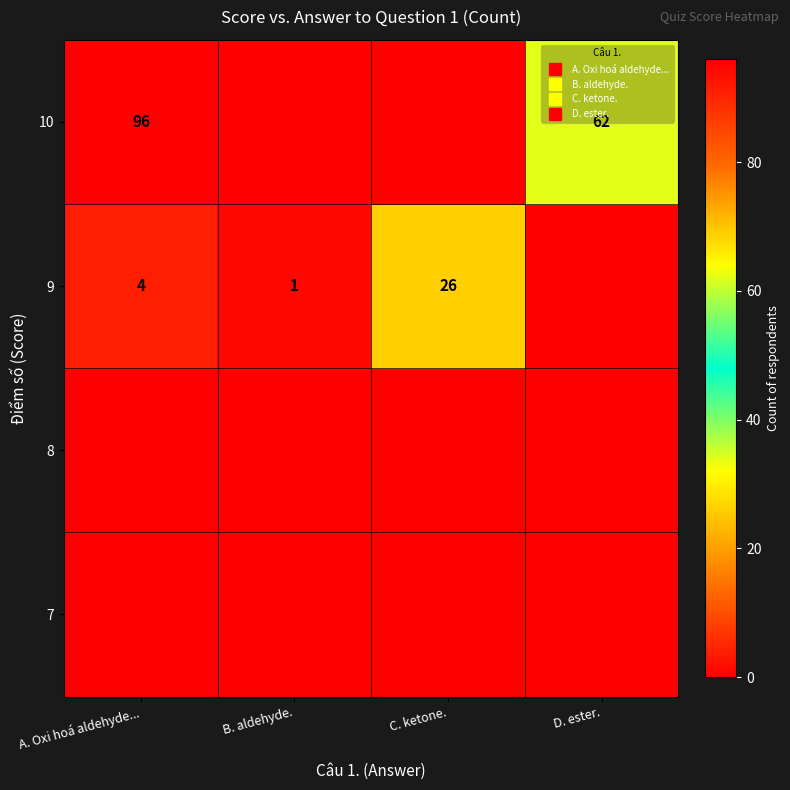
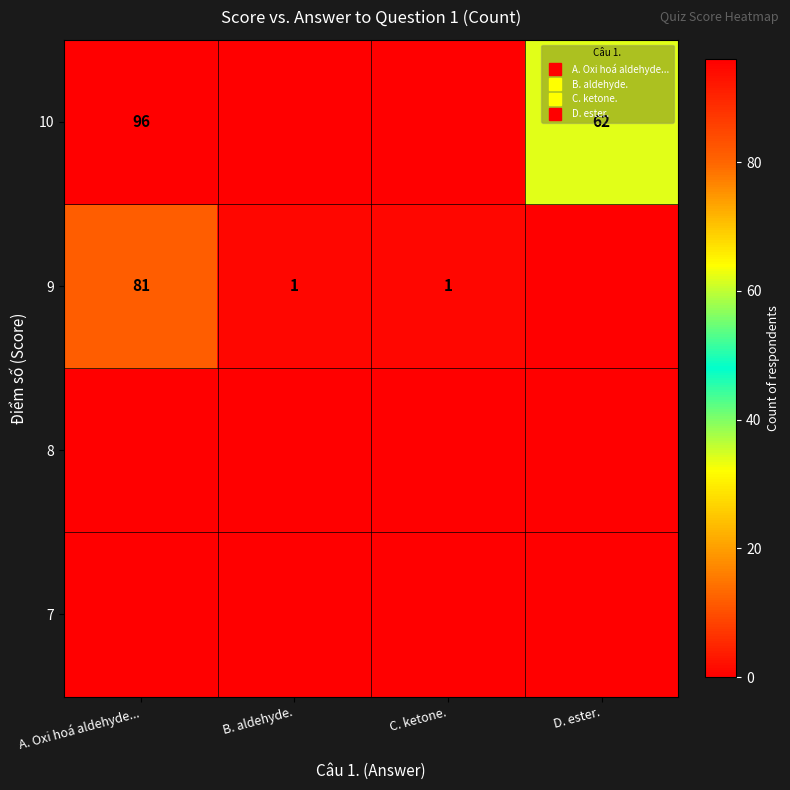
  {
    "10": {
      "A. Oxi hoá aldehyde...": 96
    },
    "9": {
-     "A. Oxi hoá aldehyde...": 4,
+     "A. Oxi hoá aldehyde...": 81,
      "B. aldehyde.": 1,
-     "C. ketone.": 26
+     "C. ketone.": 1
    }
  }
